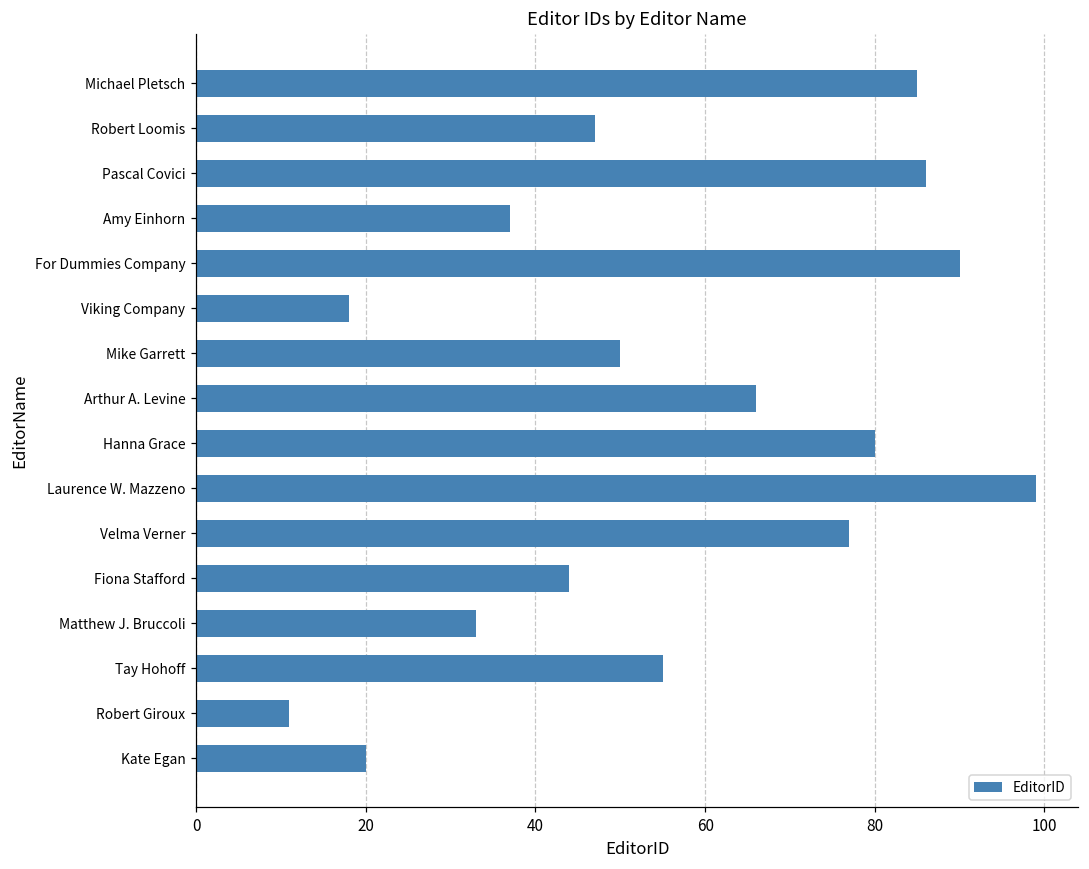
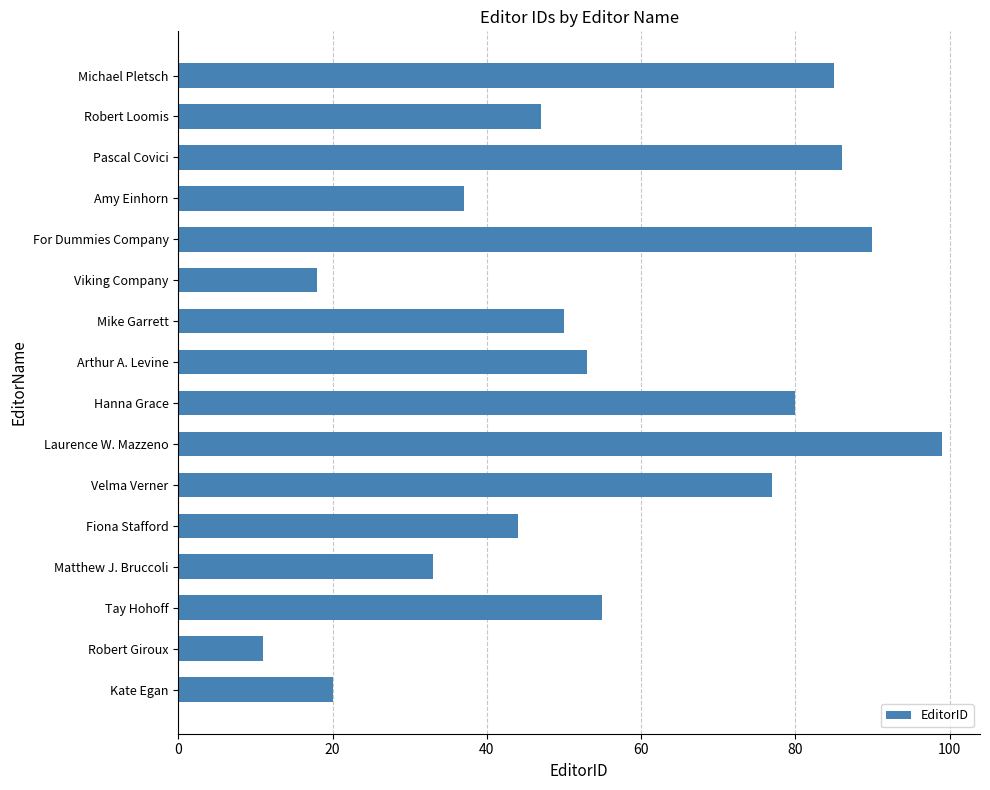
  {
    "Michael Pletsch": 85,
    "Robert Loomis": 47,
    "Pascal Covici": 86,
    "Amy Einhorn": 37,
    "For Dummies Company": 90,
    "Viking Company": 18,
    "Mike Garrett": 50,
-   "Arthur A. Levine": 66,
+   "Arthur A. Levine": 53,
    "Hanna Grace": 80,
    "Laurence W. Mazzeno": 99,
    "Velma Verner": 77,
    "Fiona Stafford": 44,
    "Matthew J. Bruccoli": 33,
    "Tay Hohoff": 55,
    "Robert Giroux": 11,
    "Kate Egan": 20
  }
